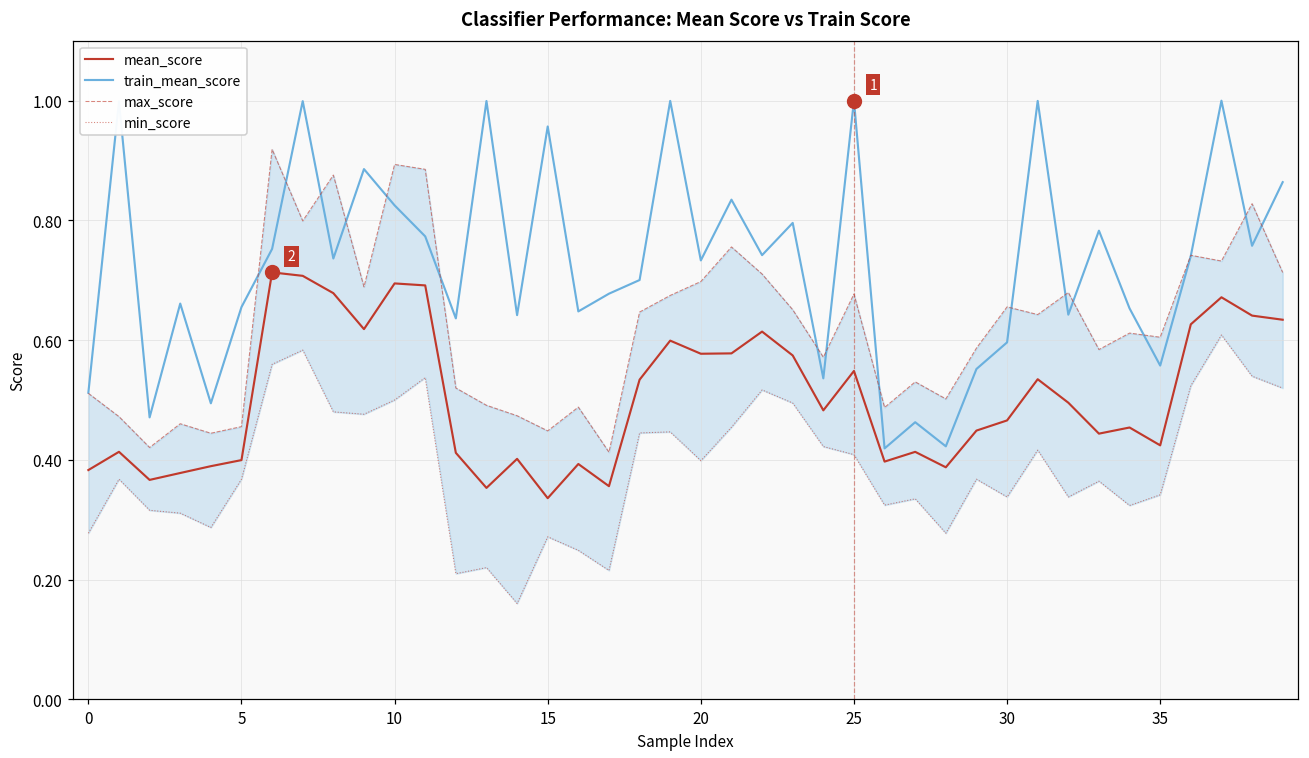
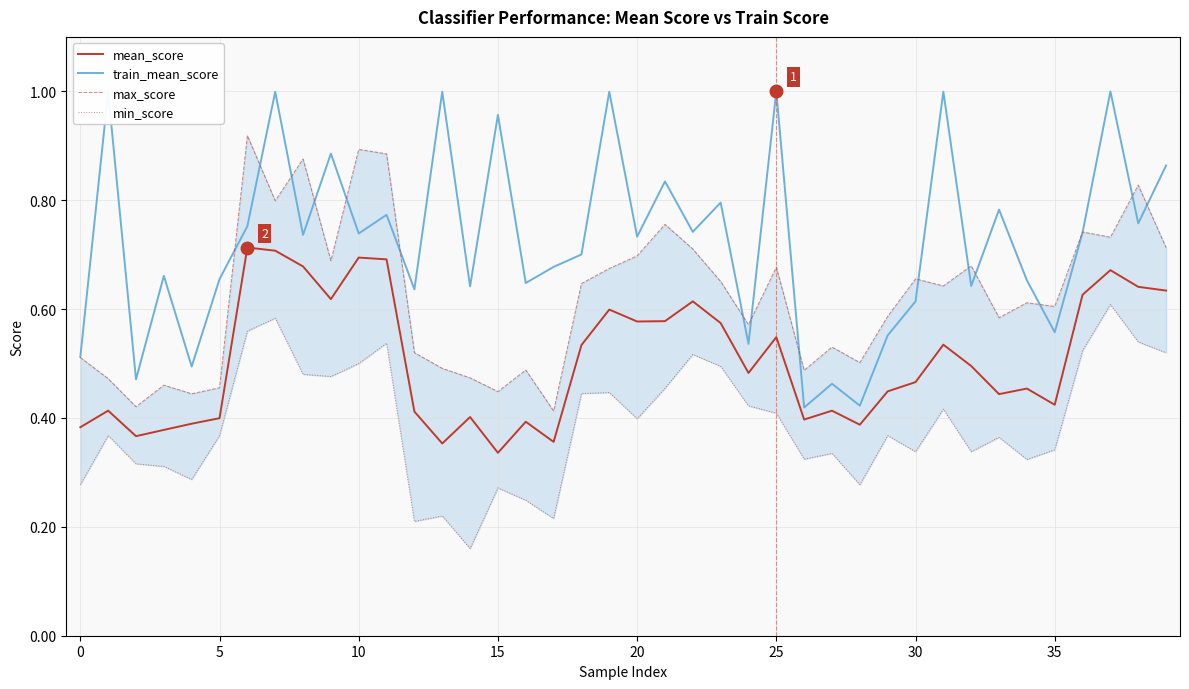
  {
    "train_mean_score": {
      "5": 0.66,
-     "10": 0.82,
+     "10": 0.74,
      "15": 0.96,
      "20": 0.73,
-     "30": 0.60,
+     "30": 0.61,
      "35": 0.56
    }
  }
